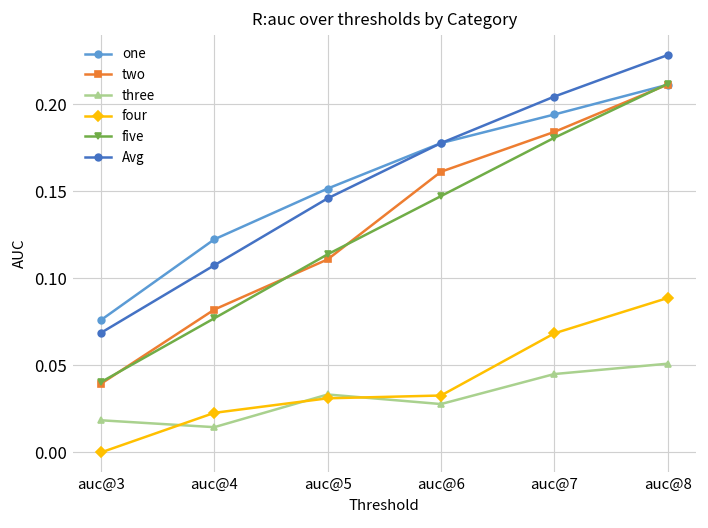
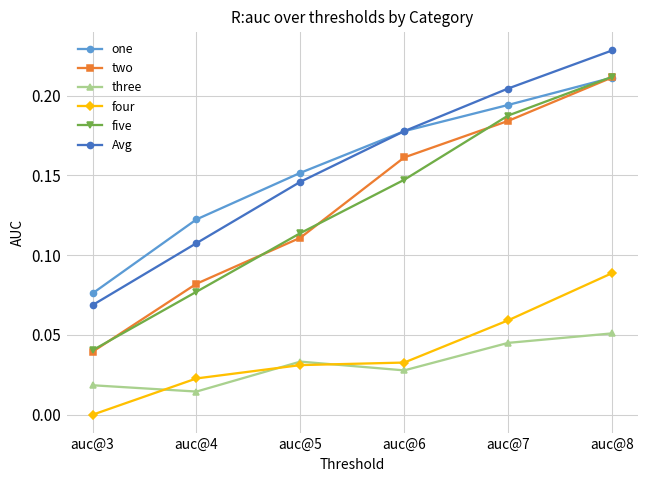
  {
    "two": {
      "auc@4": 0.082,
      "auc@5": 0.111,
      "auc@6": 0.161,
      "auc@7": 0.184
    },
    "three": {
      "auc@3": 0.018,
      "auc@4": 0.015,
      "auc@5": 0.033,
      "auc@6": 0.028,
      "auc@7": 0.045,
      "auc@8": 0.051
    },
    "four": {
      "auc@3": 0.000,
      "auc@4": 0.023,
      "auc@5": 0.031,
      "auc@6": 0.033,
-     "auc@7": 0.068,
+     "auc@7": 0.059,
      "auc@8": 0.089
    },
    "five": {
      "auc@4": 0.077,
      "auc@5": 0.114,
      "auc@6": 0.147,
-     "auc@7": 0.181
+     "auc@7": 0.187
    }
  }
